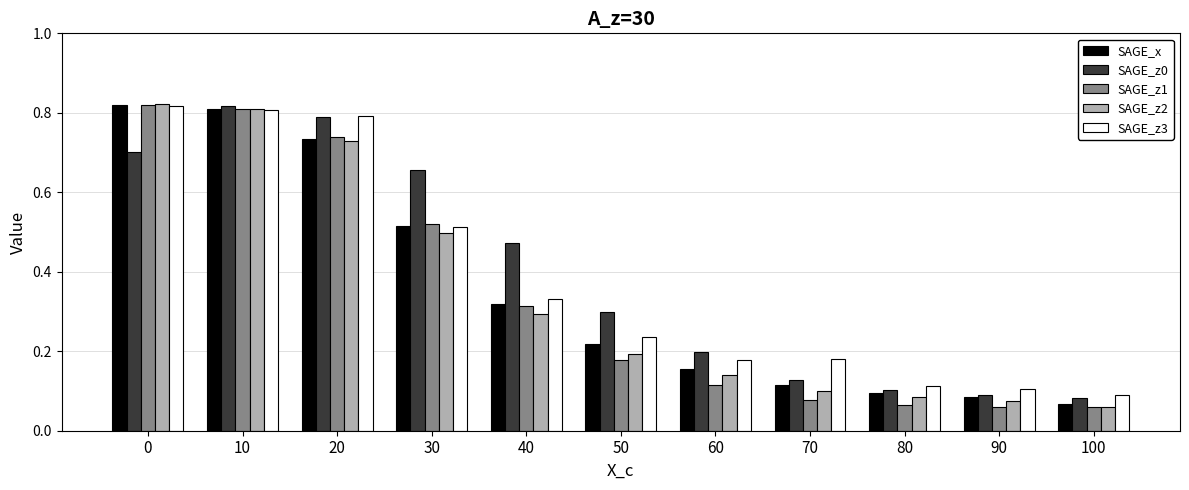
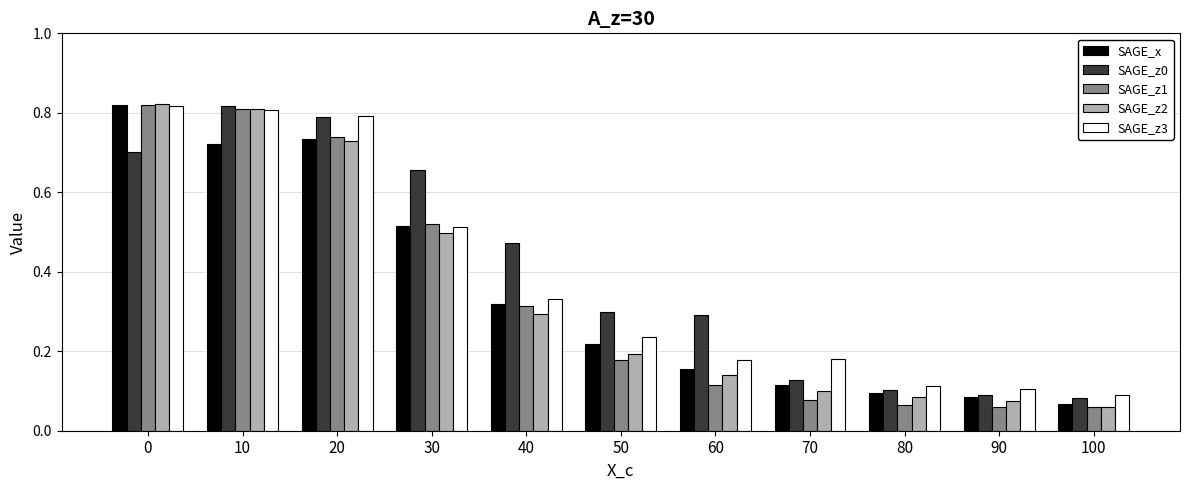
  {
    "SAGE_x": {
      "0": 0.82,
-     "10": 0.81,
+     "10": 0.72,
      "20": 0.73,
      "30": 0.51,
      "40": 0.32,
      "50": 0.22,
      "60": 0.16,
      "70": 0.11,
      "80": 0.10,
      "90": 0.08,
      "100": 0.07
    },
    "SAGE_z0": {
      "0": 0.70,
      "10": 0.82,
      "20": 0.79,
      "30": 0.65,
      "40": 0.47,
      "50": 0.30,
-     "60": 0.20,
+     "60": 0.29,
      "70": 0.13,
      "80": 0.10,
      "90": 0.09,
      "100": 0.08
    },
    "SAGE_z1": {
      "0": 0.82,
      "10": 0.81,
      "20": 0.74,
      "30": 0.52,
      "40": 0.31,
      "50": 0.18,
      "60": 0.12,
      "70": 0.08,
      "80": 0.07,
      "90": 0.06,
      "100": 0.06
    },
    "SAGE_z2": {
      "0": 0.82,
      "10": 0.81,
      "20": 0.73,
      "30": 0.50,
      "40": 0.29,
      "50": 0.19,
      "60": 0.14,
      "70": 0.10,
      "80": 0.09,
      "90": 0.07,
      "100": 0.06
    },
    "SAGE_z3": {
      "0": 0.82,
      "10": 0.81,
      "20": 0.79,
      "30": 0.51,
      "40": 0.33,
      "50": 0.24,
      "60": 0.18,
      "70": 0.18,
      "80": 0.11,
      "90": 0.11,
      "100": 0.09
    }
  }
